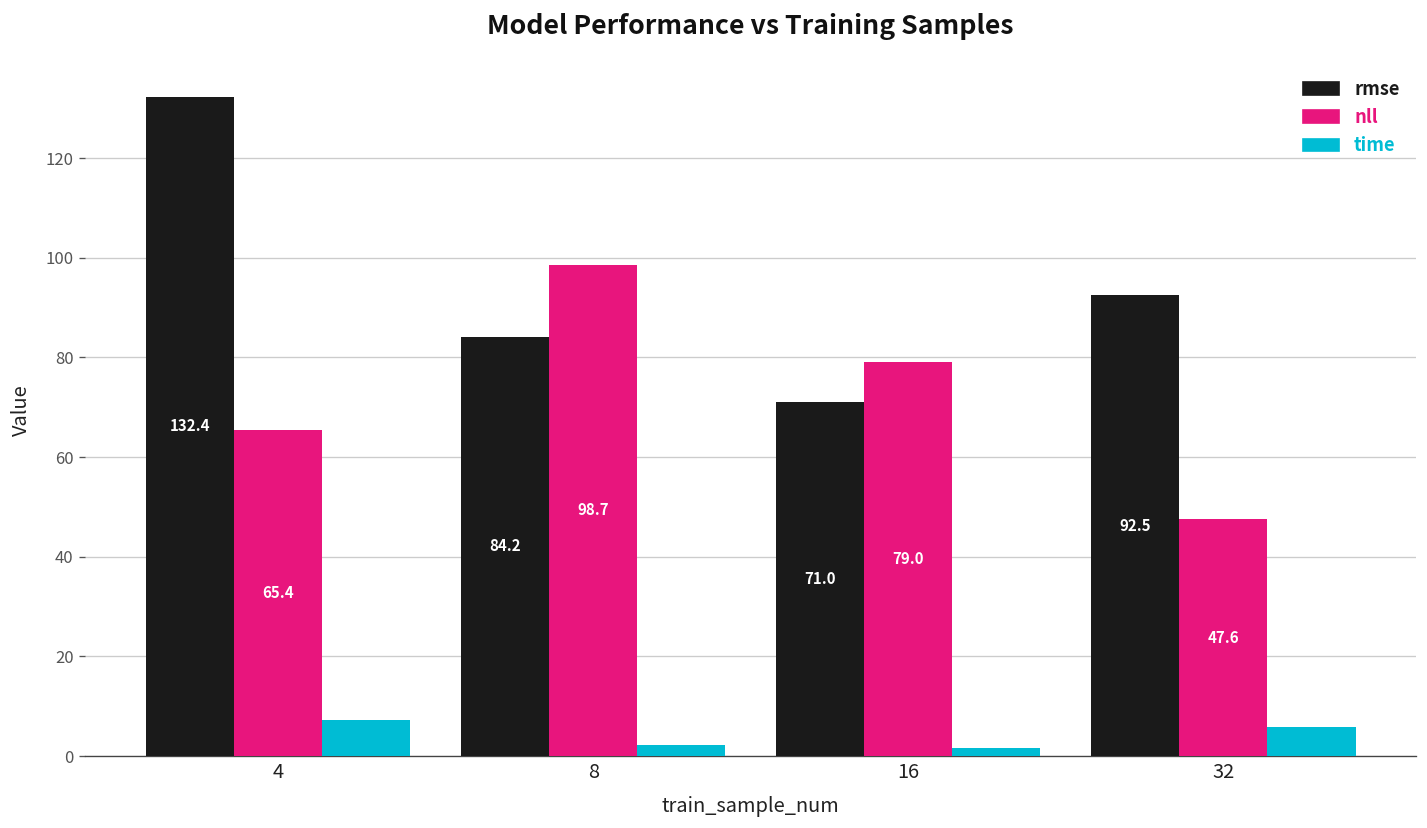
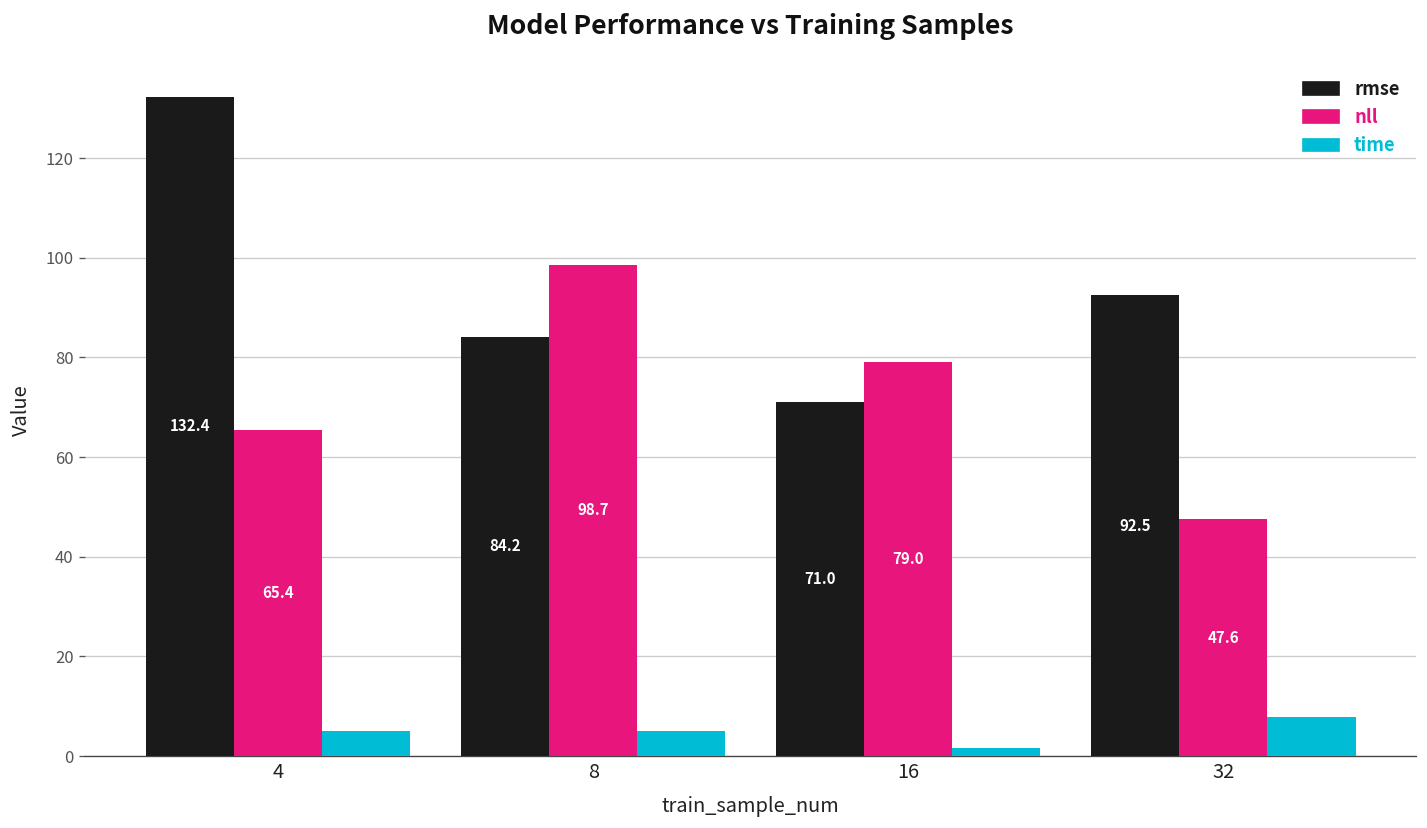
  {
    "rmse": {
      "4": 132.4,
      "8": 84.2,
      "16": 71.0,
      "32": 92.5
    },
    "nll": {
      "4": 65.4,
      "8": 98.7,
      "16": 79.0,
      "32": 47.6
    },
    "time": {
-     "4": 7,
-     "8": 2,
+     "4": 5,
+     "8": 5,
      "16": 2,
-     "32": 6
+     "32": 8
    }
  }
